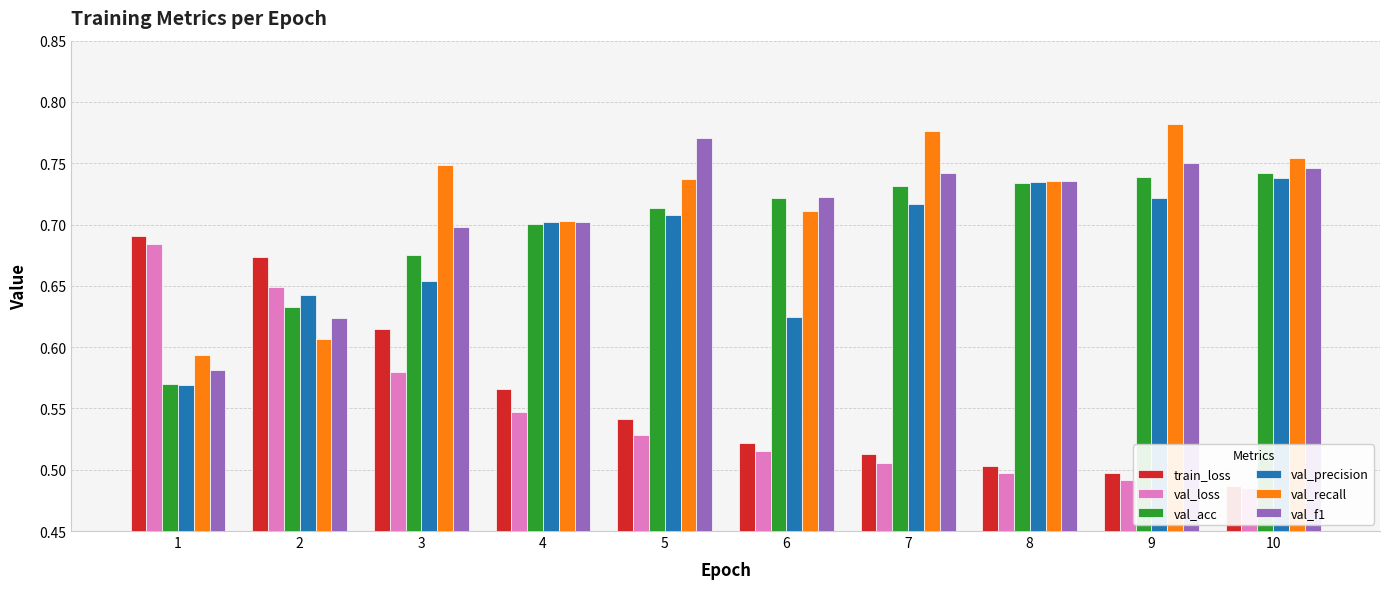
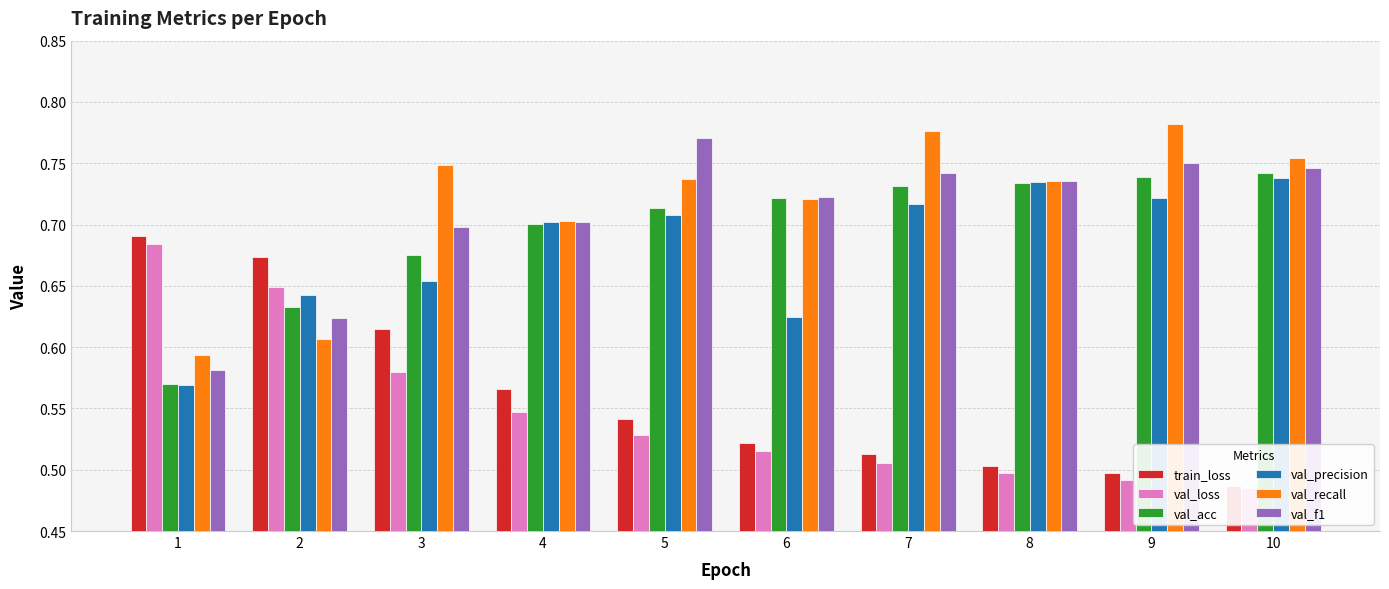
  {
    "train_loss": {
      "1": 0.691,
      "2": 0.673,
      "3": 0.615,
      "4": 0.566,
      "5": 0.542,
      "6": 0.522,
      "7": 0.513,
      "8": 0.503,
      "9": 0.497
    },
    "val_loss": {
      "1": 0.685,
      "2": 0.649,
      "3": 0.580,
      "4": 0.547,
      "5": 0.528,
      "6": 0.516,
      "7": 0.505,
      "8": 0.498,
      "9": 0.491
    },
    "val_acc": {
      "1": 0.570,
      "2": 0.633,
      "3": 0.675,
      "4": 0.701,
      "5": 0.713,
      "6": 0.722,
      "7": 0.731,
      "8": 0.734,
      "9": 0.739,
      "10": 0.742
    },
    "val_precision": {
      "1": 0.569,
      "2": 0.643,
      "3": 0.654,
      "4": 0.702,
      "5": 0.708,
      "6": 0.625,
      "7": 0.716,
      "8": 0.735,
      "9": 0.722,
      "10": 0.738
    },
    "val_recall": {
      "1": 0.593,
      "2": 0.606,
      "3": 0.748,
      "4": 0.703,
      "5": 0.737,
-     "6": 0.711,
+     "6": 0.721,
      "7": 0.776,
      "8": 0.736,
      "9": 0.782,
      "10": 0.755
    },
    "val_f1": {
      "1": 0.581,
      "2": 0.624,
      "3": 0.698,
      "4": 0.702,
      "5": 0.771,
      "6": 0.722,
      "7": 0.742,
      "8": 0.735,
      "9": 0.751,
      "10": 0.746
    }
  }
